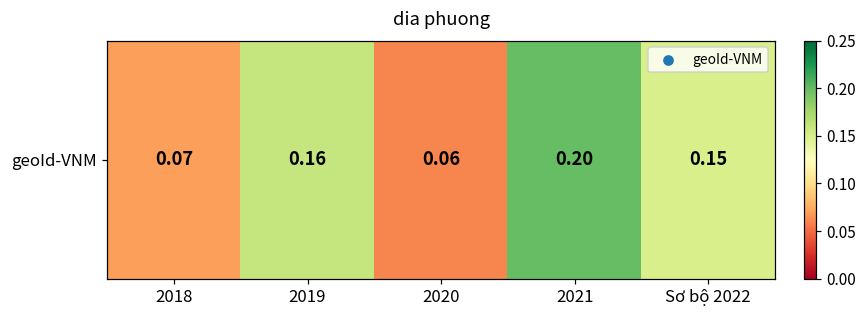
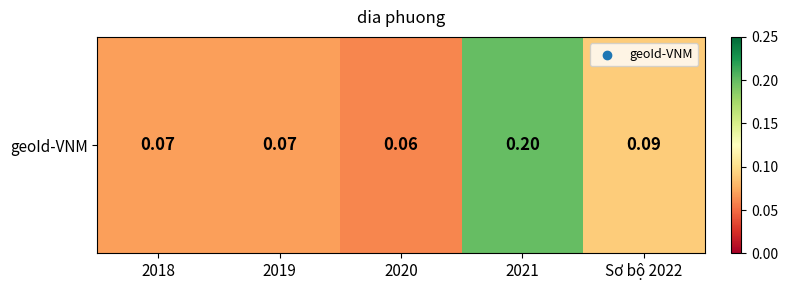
  {
    "geoId-VNM": {
      "2018": 0.07,
-     "2019": 0.16,
+     "2019": 0.07,
      "2020": 0.06,
      "2021": 0.20,
-     "Sơ bộ 2022": 0.15
+     "Sơ bộ 2022": 0.09
    }
  }
